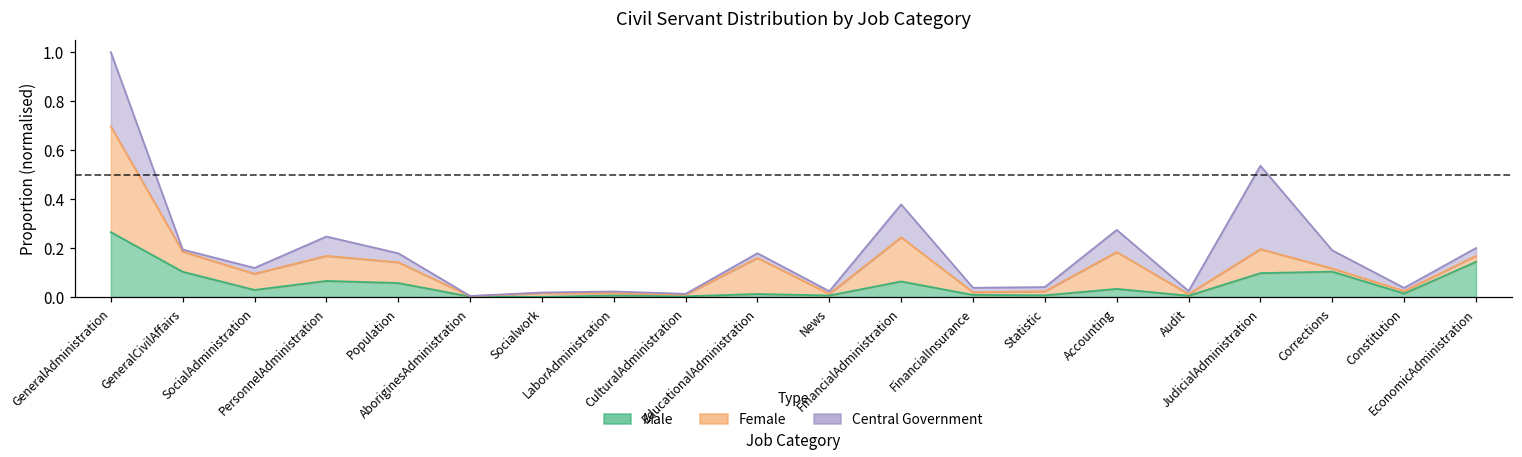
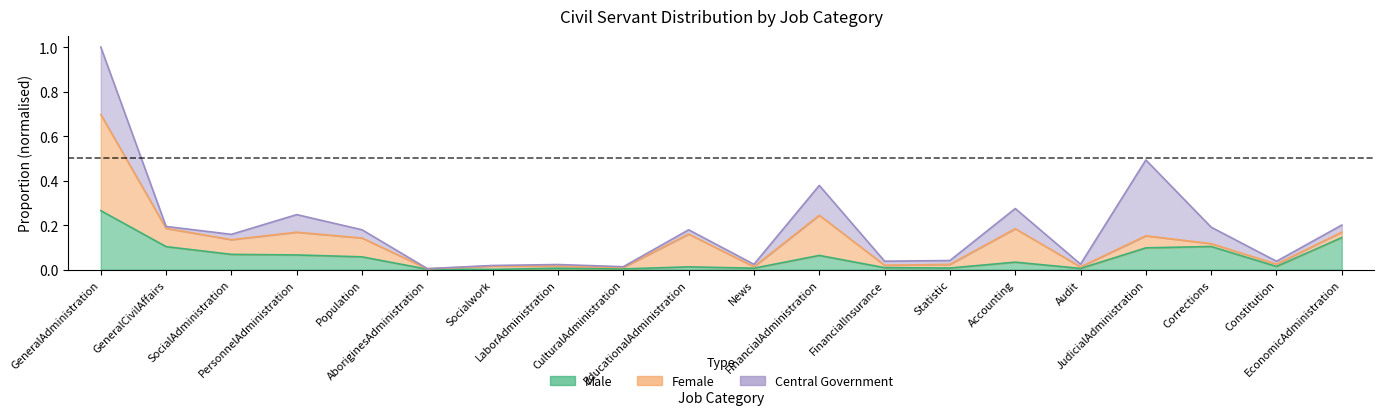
  {
    "Male": {
      "GeneralAdministration": 0.27,
      "GeneralCivilAffairs": 0.10,
-     "SocialAdministration": 0.03,
+     "SocialAdministration": 0.07,
      "PersonnelAdministration": 0.07,
      "Population": 0.06,
      "Socialwork": 0.00,
      "EducationalAdministration": 0.01,
      "FinancialAdministration": 0.06,
      "Statistic": 0.01,
      "Accounting": 0.03,
      "JudicialAdministration": 0.10,
      "Corrections": 0.10,
      "EconomicAdministration": 0.14
    },
    "Female": {
      "GeneralAdministration": 0.43,
      "SocialAdministration": 0.07,
      "PersonnelAdministration": 0.10,
      "Population": 0.08,
      "EducationalAdministration": 0.15,
      "FinancialAdministration": 0.18,
      "Statistic": 0.02,
      "Accounting": 0.15,
-     "JudicialAdministration": 0.10,
+     "JudicialAdministration": 0.05,
      "Corrections": 0.01,
      "EconomicAdministration": 0.02
    },
    "Central Government": {
      "GeneralAdministration": 0.30,
      "SocialAdministration": 0.02,
      "PersonnelAdministration": 0.08,
      "Population": 0.04,
      "EducationalAdministration": 0.02,
      "FinancialAdministration": 0.13,
      "FinancialInsurance": 0.02,
      "Statistic": 0.02,
      "Accounting": 0.09,
      "Audit": 0.01,
      "JudicialAdministration": 0.34,
      "Corrections": 0.07,
      "Constitution": 0.01,
      "EconomicAdministration": 0.03
    }
  }
